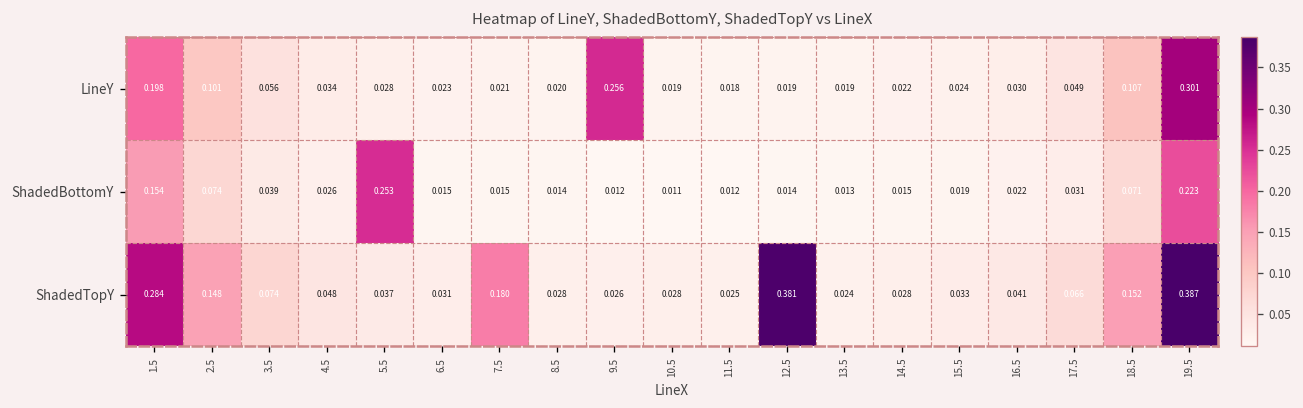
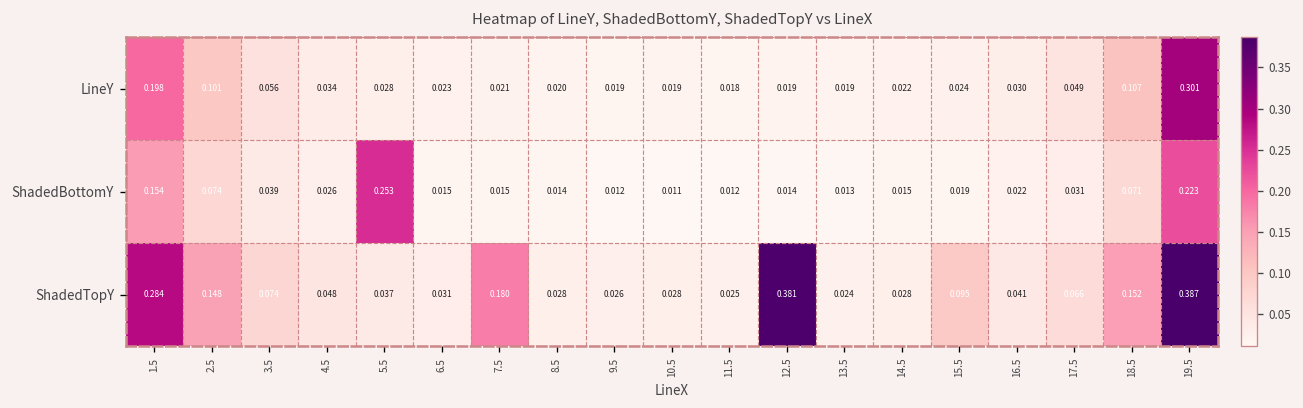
  {
    "LineY": {
      "1.5": 0.198,
      "2.5": 0.101,
      "3.5": 0.056,
      "4.5": 0.034,
      "5.5": 0.028,
      "6.5": 0.023,
      "7.5": 0.021,
      "8.5": 0.020,
-     "9.5": 0.256,
+     "9.5": 0.019,
      "10.5": 0.019,
      "11.5": 0.018,
      "12.5": 0.019,
      "13.5": 0.019,
      "14.5": 0.022,
      "15.5": 0.024,
      "16.5": 0.030,
      "17.5": 0.049,
      "18.5": 0.107,
      "19.5": 0.301
    },
    "ShadedBottomY": {
      "1.5": 0.154,
      "3.5": 0.039,
      "4.5": 0.026,
      "5.5": 0.253,
      "6.5": 0.015,
      "7.5": 0.015,
      "8.5": 0.014,
      "9.5": 0.012,
      "10.5": 0.011,
      "11.5": 0.012,
      "12.5": 0.014,
      "13.5": 0.013,
      "14.5": 0.015,
      "15.5": 0.019,
      "16.5": 0.022,
      "17.5": 0.031,
      "19.5": 0.223
    },
    "ShadedTopY": {
      "1.5": 0.284,
      "2.5": 0.148,
      "4.5": 0.048,
      "5.5": 0.037,
      "6.5": 0.031,
      "7.5": 0.180,
      "8.5": 0.028,
      "9.5": 0.026,
      "10.5": 0.028,
      "11.5": 0.025,
      "12.5": 0.381,
      "13.5": 0.024,
      "14.5": 0.028,
-     "15.5": 0.033,
+     "15.5": 0.095,
      "16.5": 0.041,
      "18.5": 0.152,
      "19.5": 0.387
    }
  }
